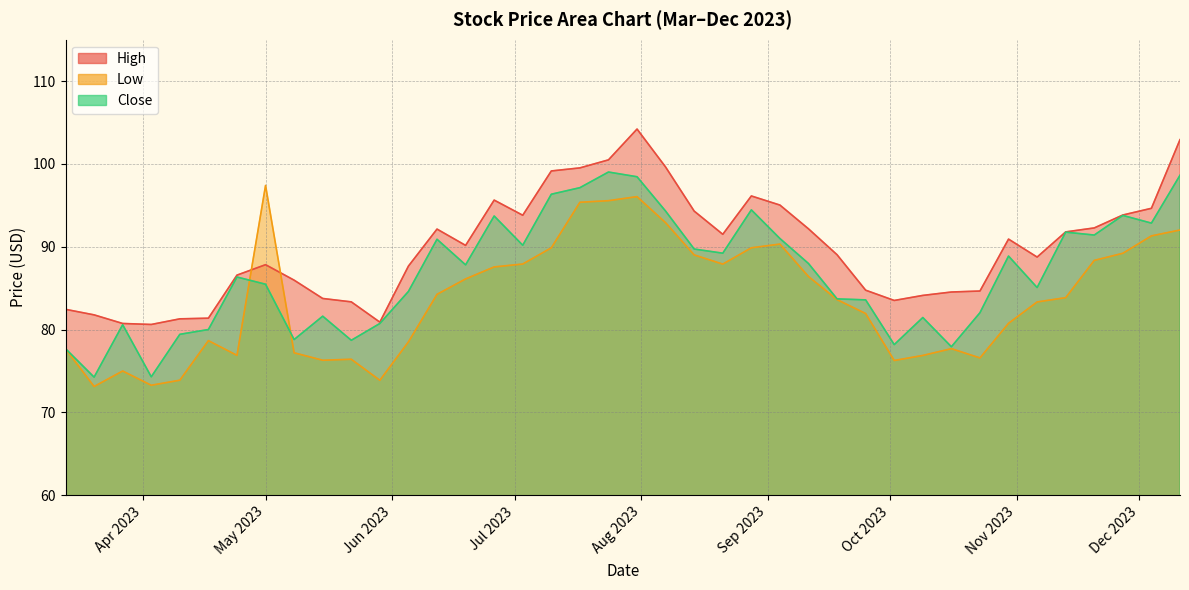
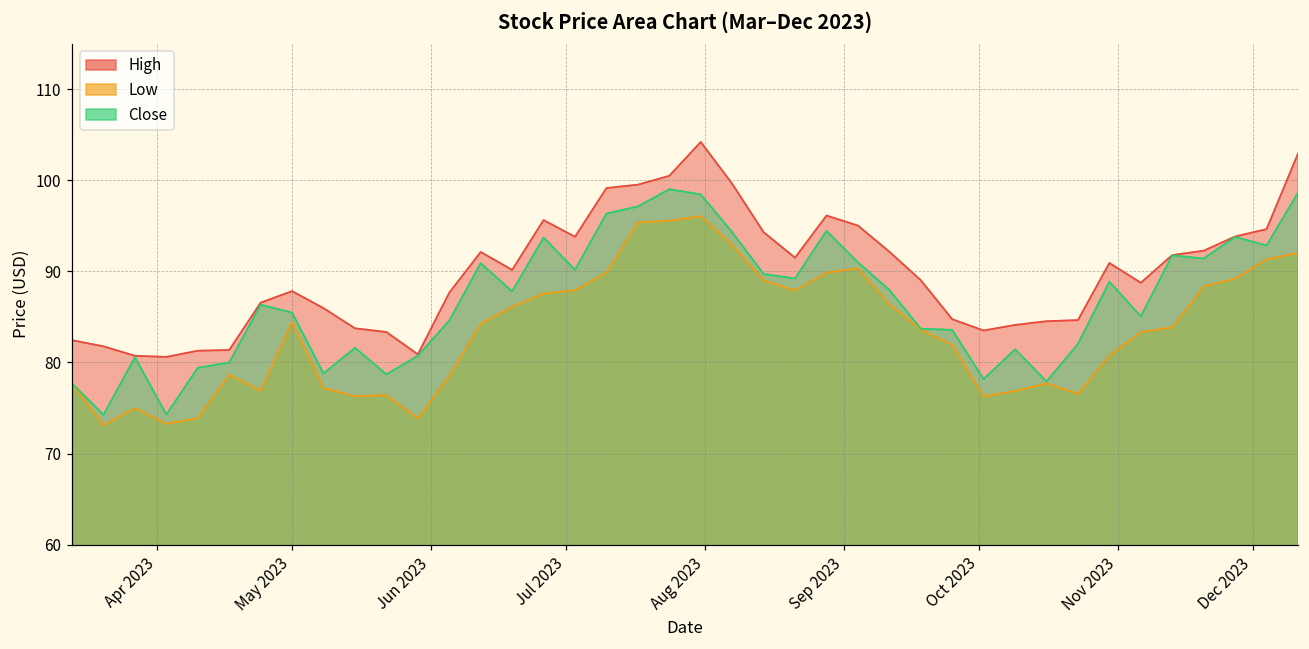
  {
    "High": {
      "May 2023": 88
    },
    "Low": {
-     "May 2023": 97
+     "May 2023": 84
    },
    "Close": {
      "May 2023": 85
    }
  }
